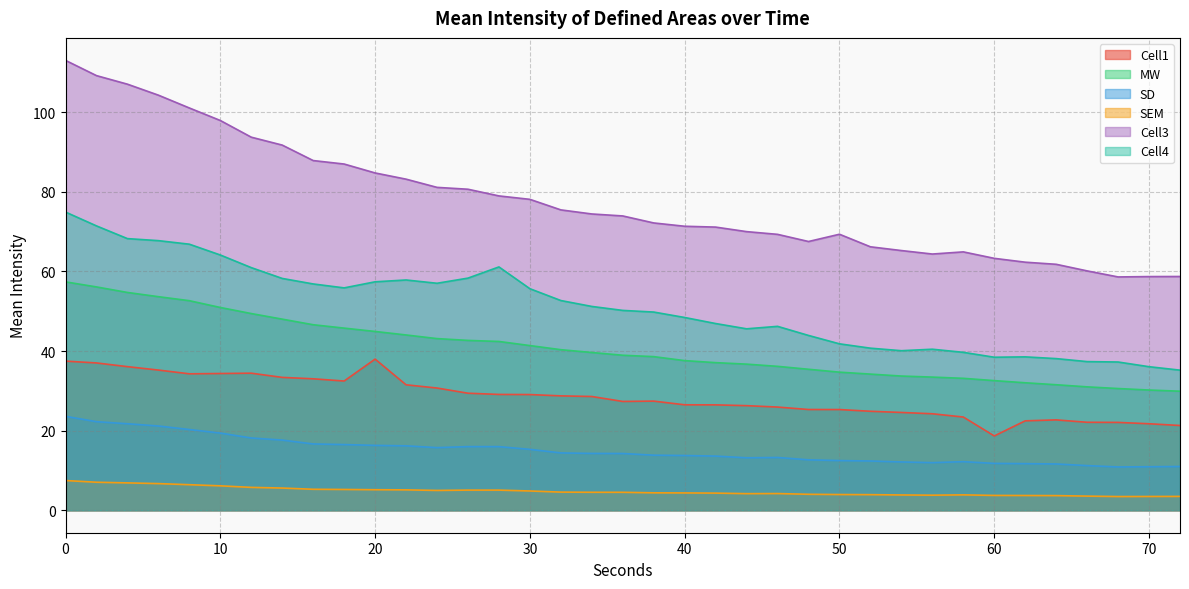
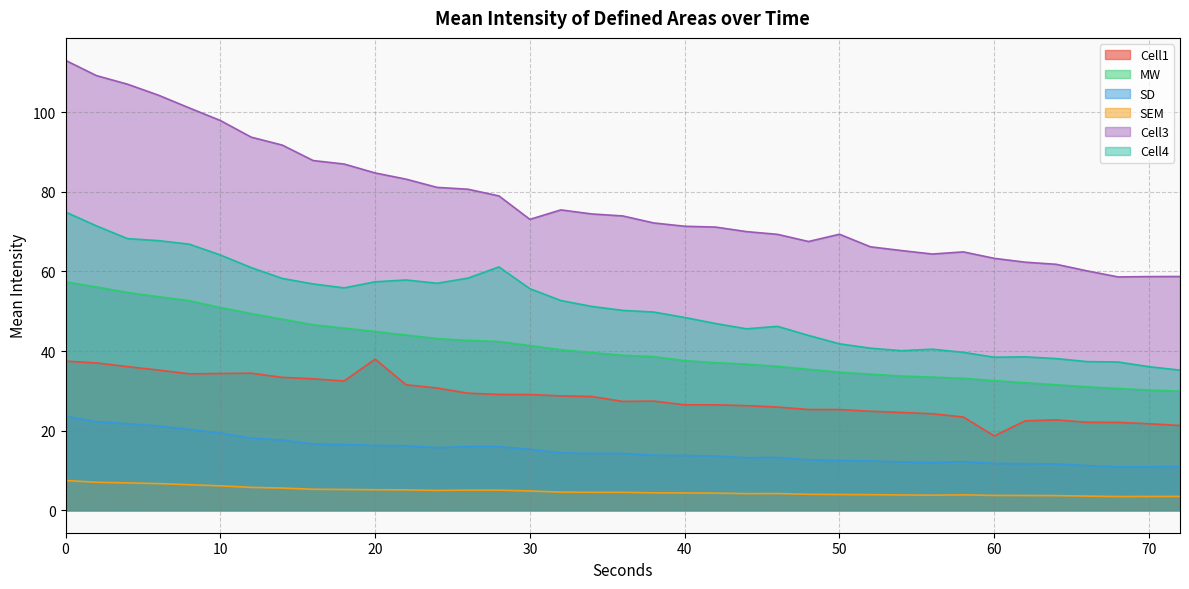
  {
    "Cell1": {
      "0": 37,
      "10": 34,
      "20": 38,
      "30": 29,
      "40": 26,
      "50": 25,
      "60": 19,
      "70": 22
    },
    "SEM": {
      "0": 7,
      "10": 6,
      "20": 5,
      "30": 5,
      "40": 4,
      "50": 4,
      "60": 4,
      "70": 3
    },
    "Cell3": {
      "0": 113,
      "10": 98,
      "20": 85,
-     "30": 78,
+     "30": 73,
      "40": 71,
      "50": 69,
      "60": 63,
      "70": 59
    }
  }
